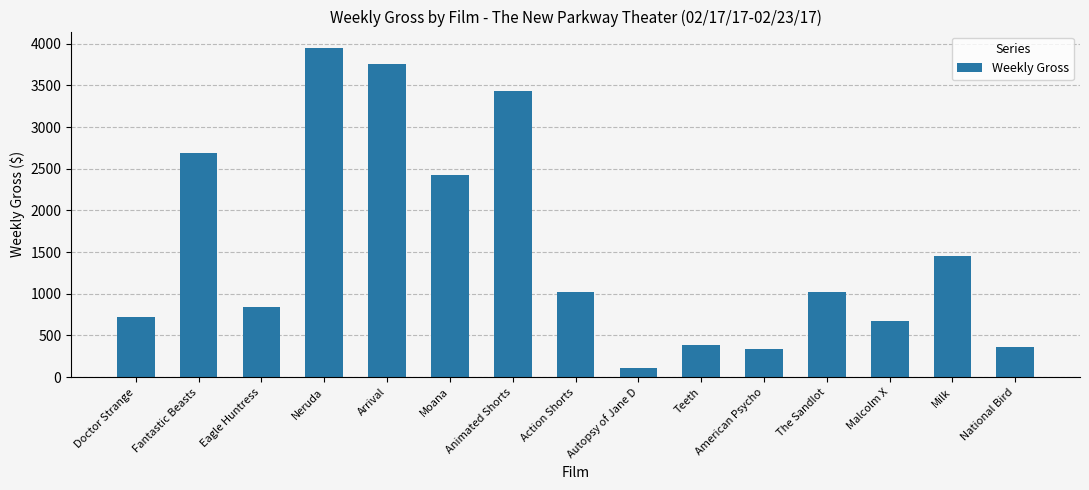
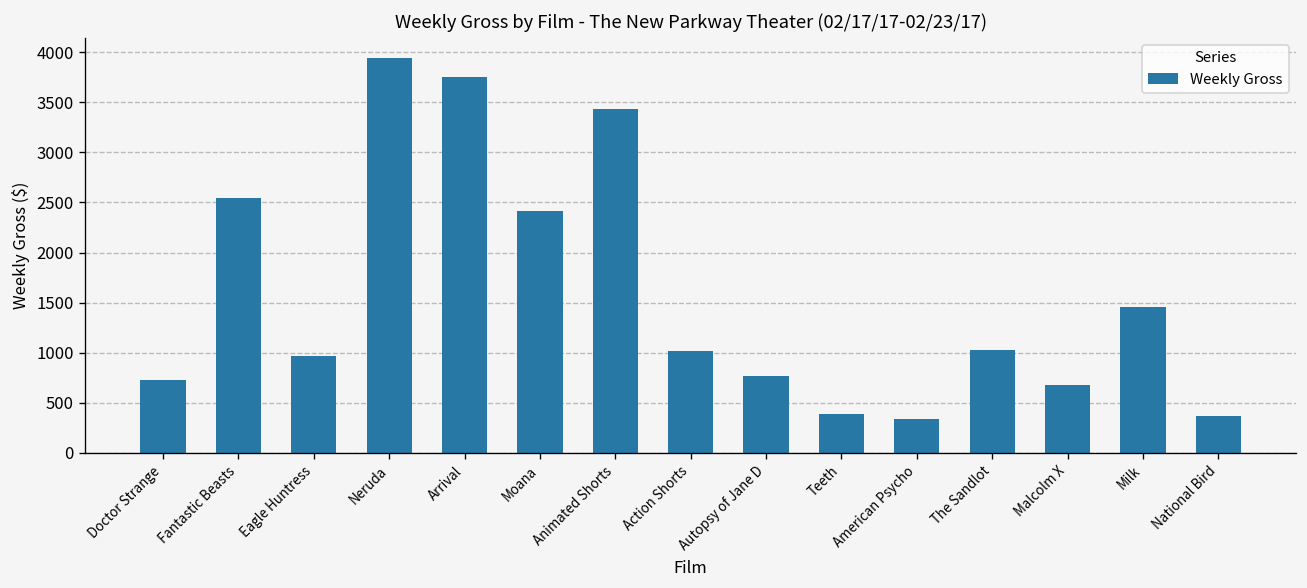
  {
    "Doctor Strange": 700,
-   "Fantastic Beasts": 2700,
-   "Eagle Huntress": 800,
+   "Fantastic Beasts": 2500,
+   "Eagle Huntress": 1000,
    "Neruda": 3900,
    "Arrival": 3800,
    "Moana": 2400,
    "Animated Shorts": 3400,
    "Action Shorts": 1000,
-   "Autopsy of Jane D": 100,
+   "Autopsy of Jane D": 800,
    "Teeth": 400,
    "American Psycho": 300,
    "The Sandlot": 1000,
    "Malcolm X": 700,
    "Milk": 1500,
    "National Bird": 400
  }
